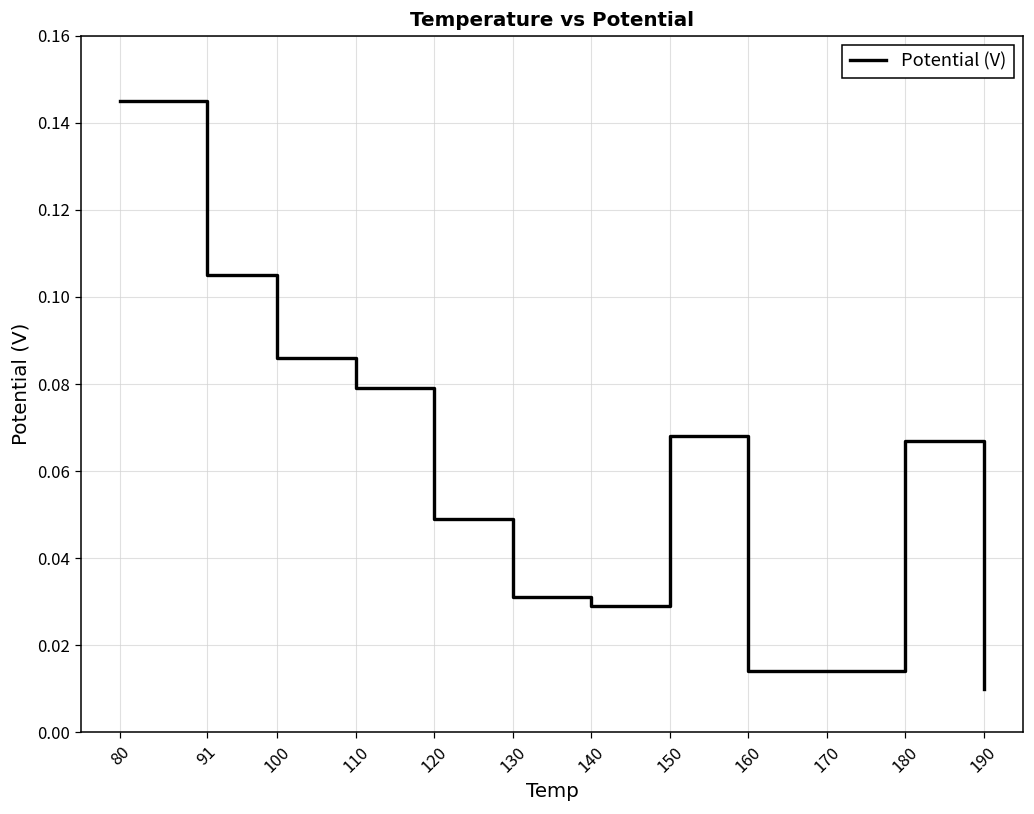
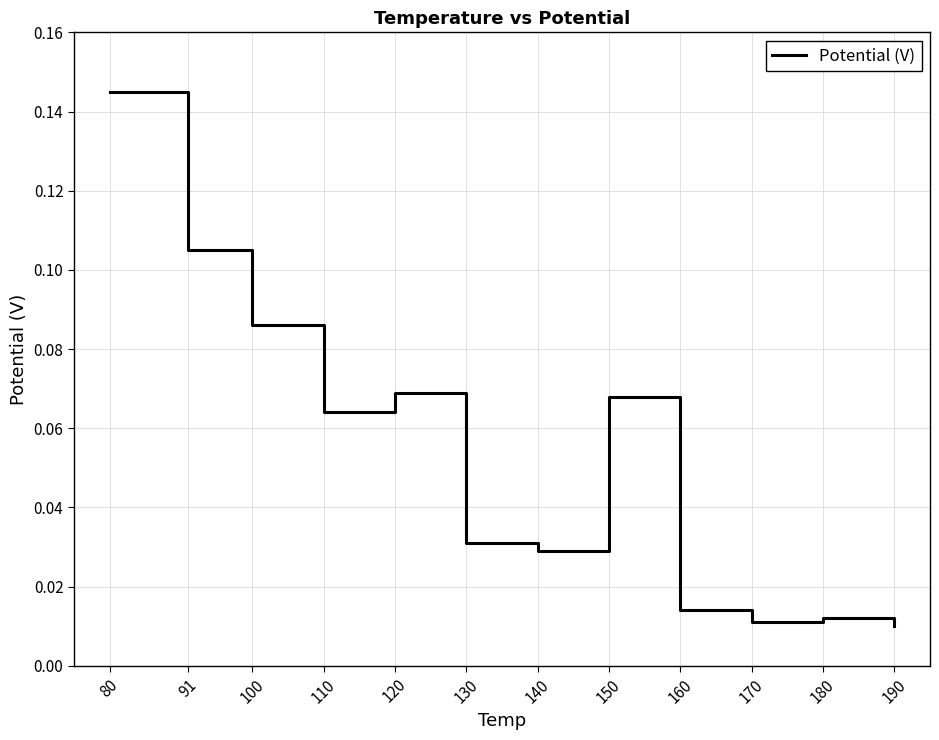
  {
    "80": 0.145,
    "91": 0.105,
    "100": 0.086,
-   "110": 0.079,
-   "120": 0.049,
+   "110": 0.064,
+   "120": 0.069,
    "130": 0.031,
    "140": 0.029,
    "150": 0.068,
    "160": 0.014,
-   "170": 0.014,
-   "180": 0.067,
+   "170": 0.011,
+   "180": 0.012,
    "190": 0.010
  }
